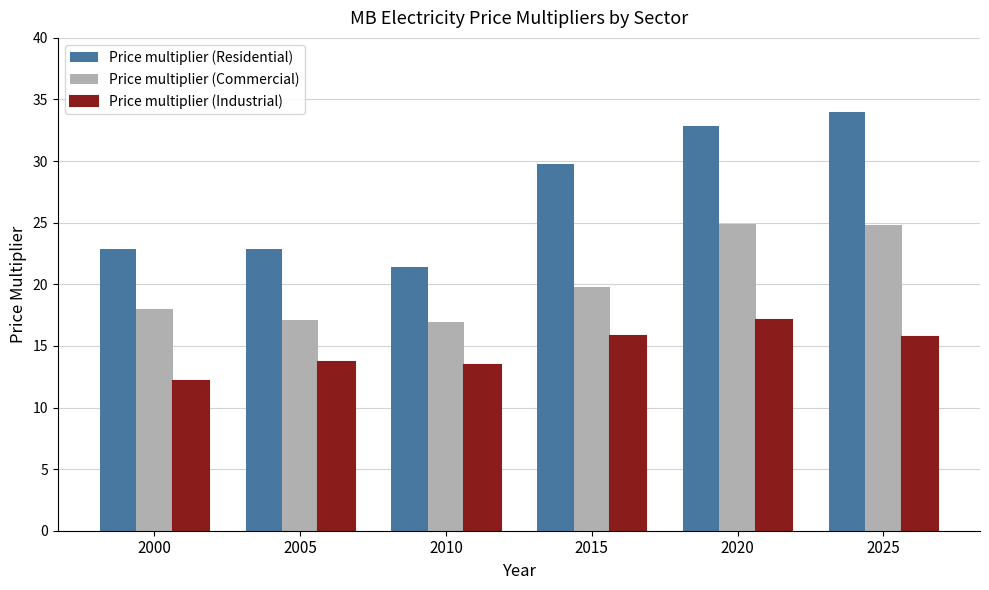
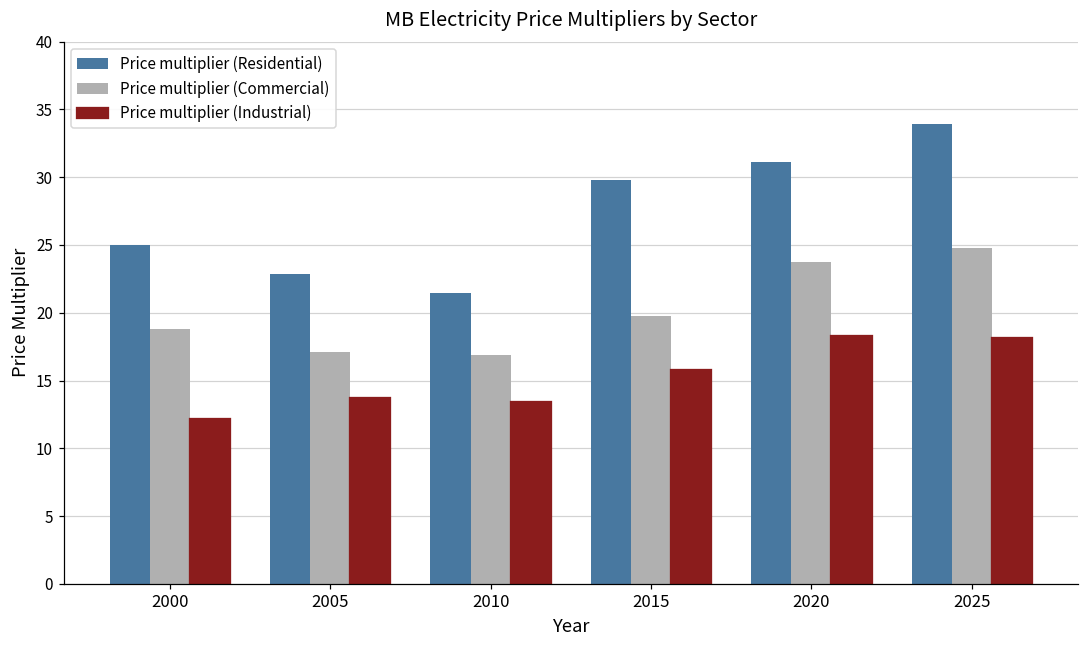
  {
    "Price multiplier (Residential)": {
-     "2000": 22.9,
+     "2000": 25.0,
      "2005": 22.9,
      "2010": 21.4,
      "2015": 29.8,
-     "2020": 32.8,
+     "2020": 31.1,
      "2025": 33.9
    },
    "Price multiplier (Commercial)": {
-     "2000": 18.0,
+     "2000": 18.8,
      "2005": 17.1,
      "2010": 16.9,
      "2015": 19.8,
-     "2020": 24.9,
+     "2020": 23.8,
      "2025": 24.8
    },
    "Price multiplier (Industrial)": {
      "2000": 12.2,
      "2005": 13.7,
      "2010": 13.4,
      "2015": 15.8,
-     "2020": 17.1,
-     "2025": 15.7
+     "2020": 18.3,
+     "2025": 18.1
    }
  }
